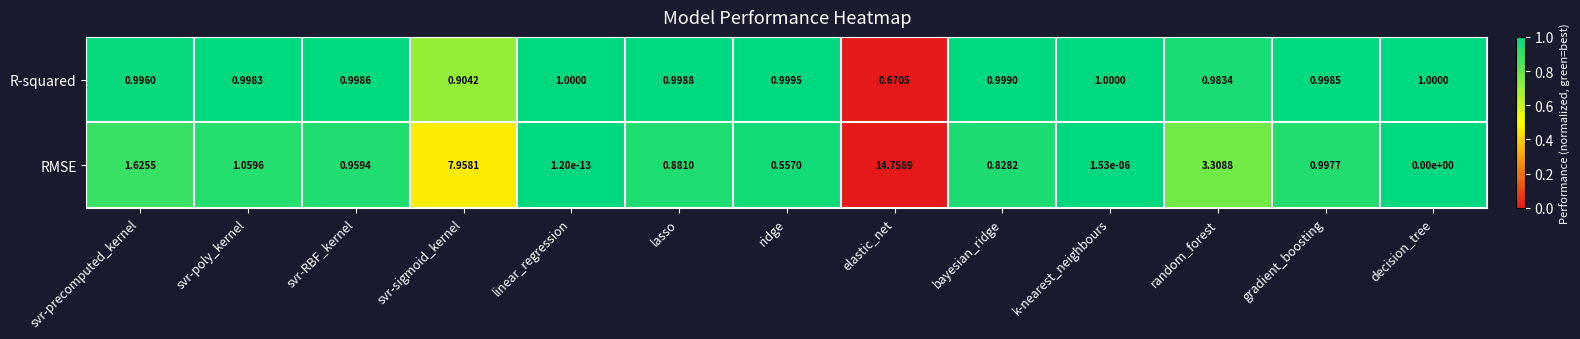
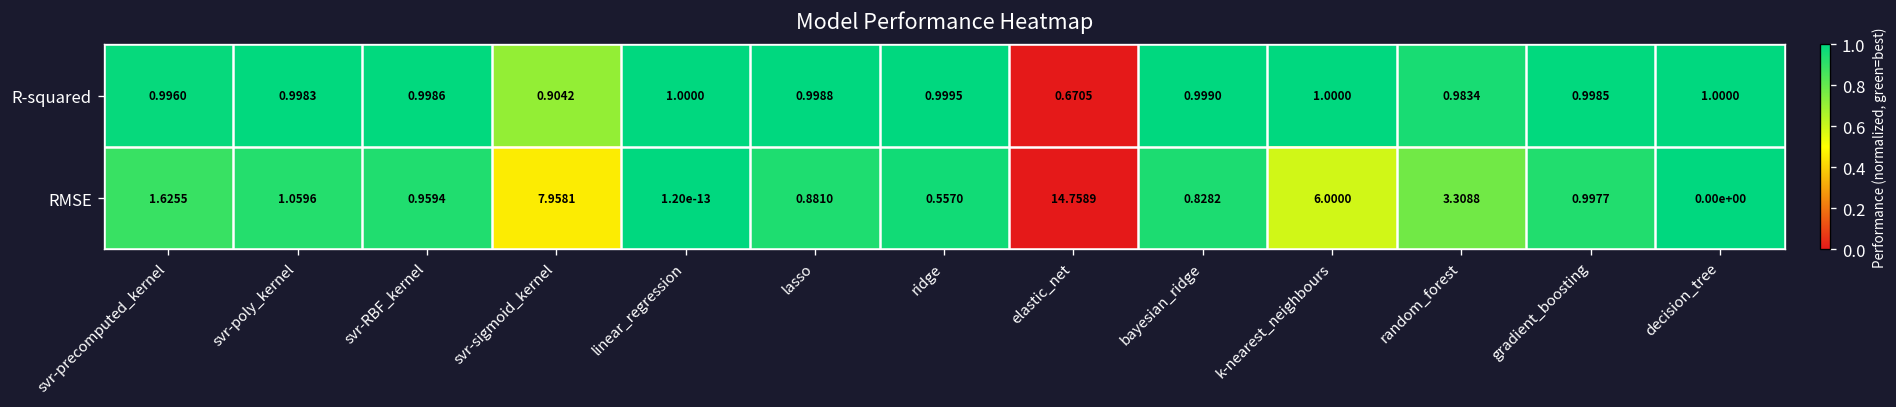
  {
    "R-squared": {
      "svr-precomputed_kernel": "0.9960",
      "svr-poly_kernel": "0.9983",
      "svr-RBF_kernel": "0.9986",
      "svr-sigmoid_kernel": "0.9042",
      "linear_regression": "1.0000",
      "lasso": "0.9988",
      "ridge": "0.9995",
      "elastic_net": "0.6705",
      "bayesian_ridge": "0.9990",
      "k-nearest_neighbours": "1.0000",
      "random_forest": "0.9834",
      "gradient_boosting": "0.9985",
      "decision_tree": "1.0000"
    },
    "RMSE": {
      "svr-precomputed_kernel": "1.6255",
      "svr-poly_kernel": "1.0596",
      "svr-RBF_kernel": "0.9594",
      "svr-sigmoid_kernel": "7.9581",
      "linear_regression": "1.20e-13",
      "lasso": "0.8810",
      "ridge": "0.5570",
      "elastic_net": "14.7589",
      "bayesian_ridge": "0.8282",
-     "k-nearest_neighbours": "1.53e-06",
+     "k-nearest_neighbours": "6.0000",
      "random_forest": "3.3088",
      "gradient_boosting": "0.9977",
      "decision_tree": "0.00e+00"
    }
  }
